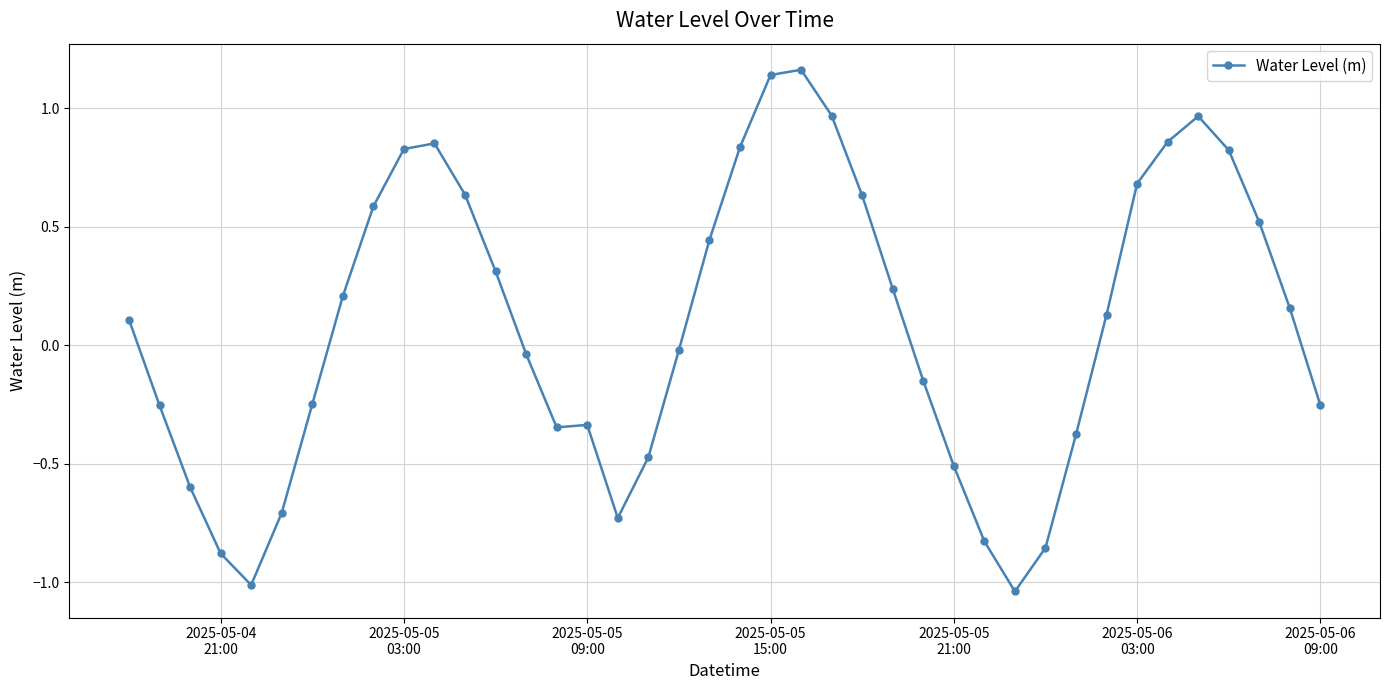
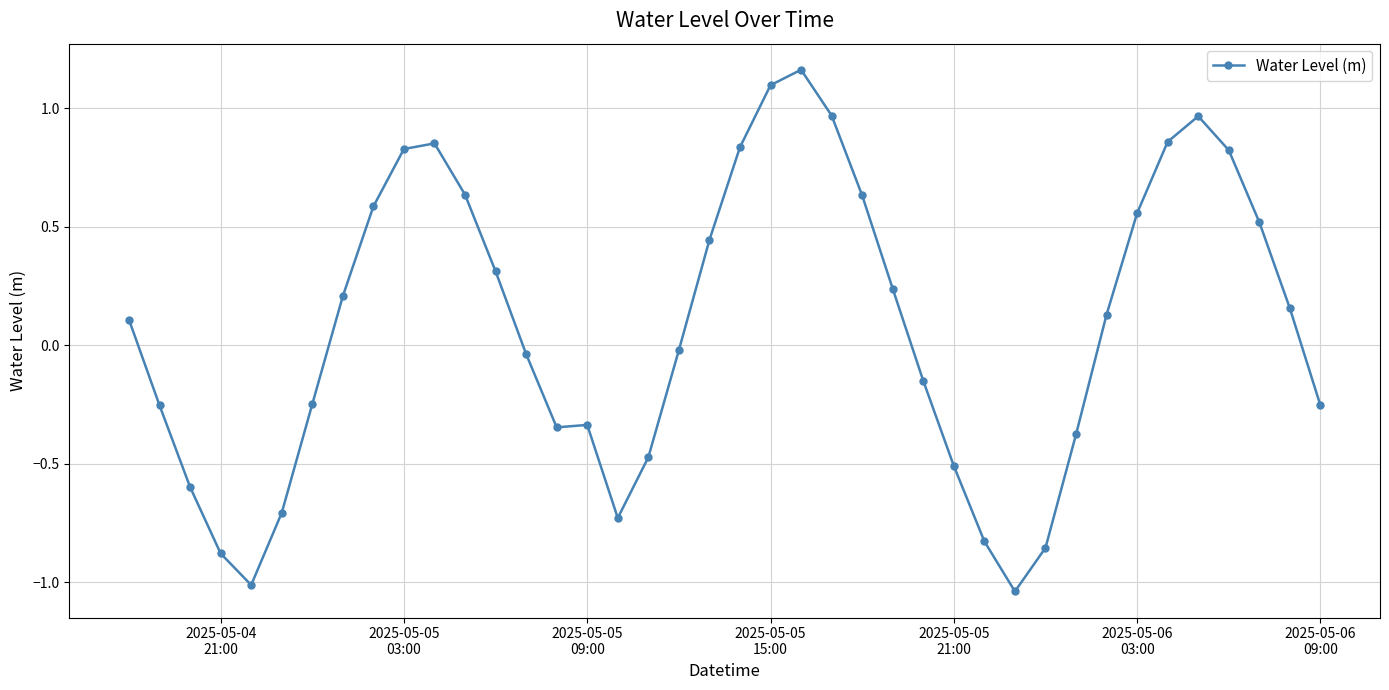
  {
    "2025-05-04 21:00": -0.88,
    "2025-05-05 03:00": 0.83,
    "2025-05-05 09:00": -0.34,
-   "2025-05-05 15:00": 1.14,
+   "2025-05-05 15:00": 1.10,
    "2025-05-05 21:00": -0.51,
-   "2025-05-06 03:00": 0.68,
+   "2025-05-06 03:00": 0.56,
    "2025-05-06 09:00": -0.25
  }
